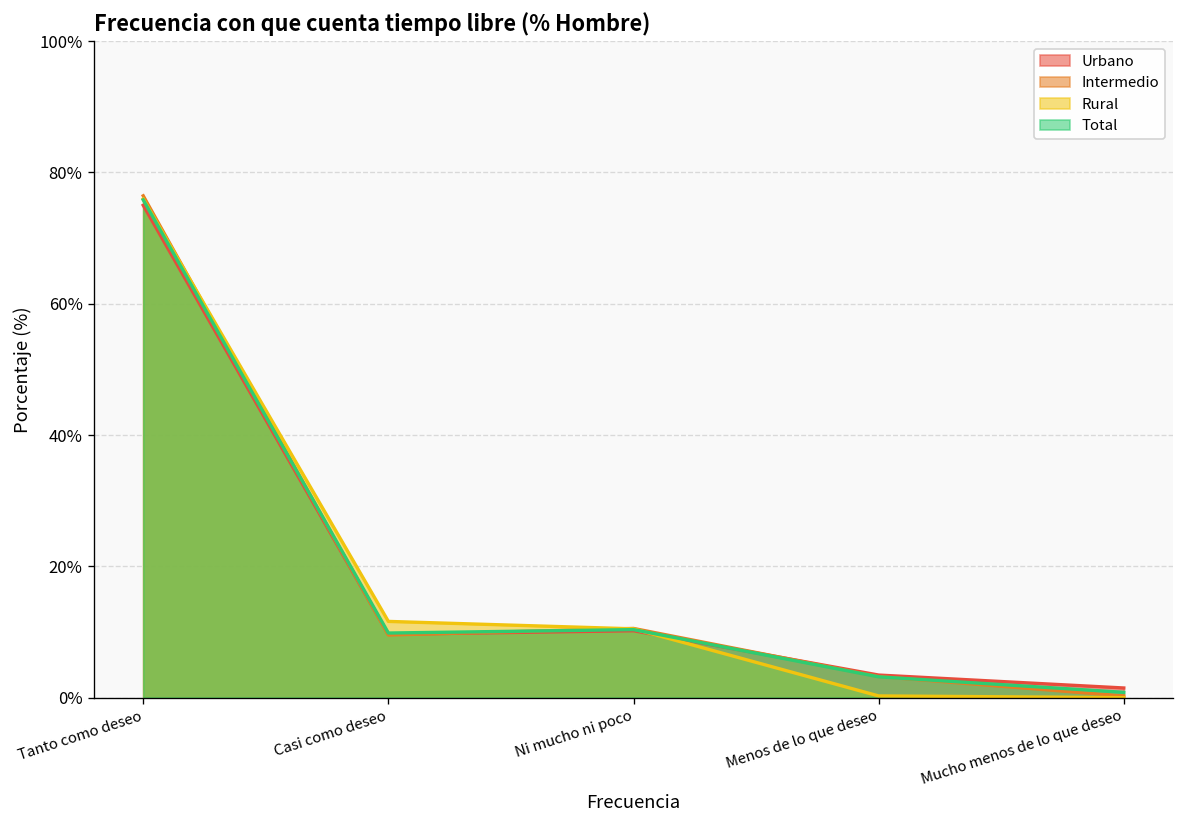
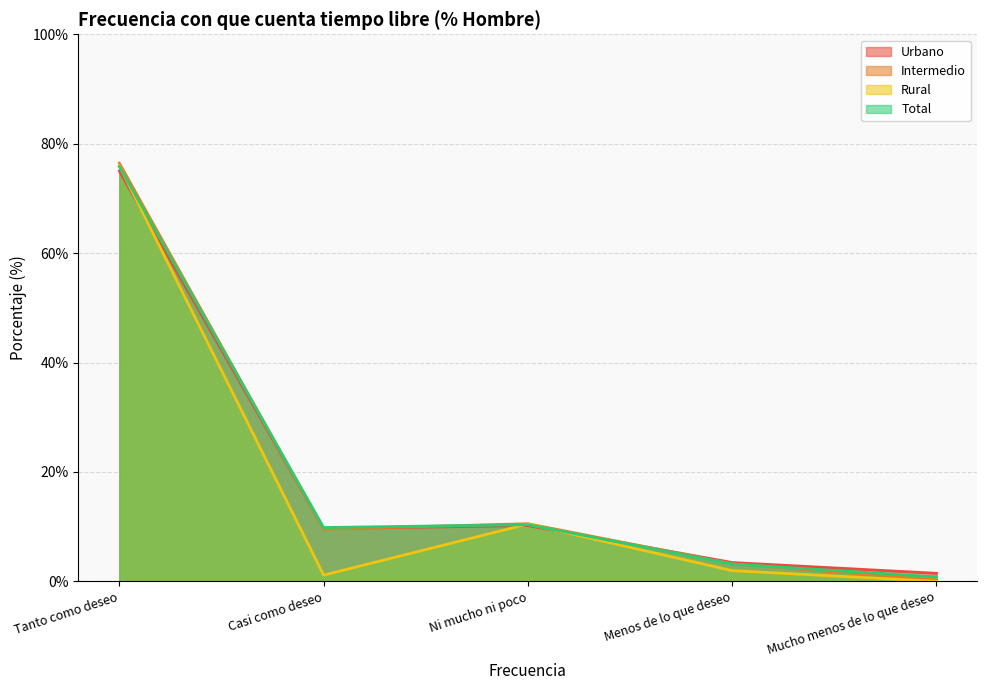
  {
    "Rural": {
-     "Casi como deseo": "12%",
-     "Menos de lo que deseo": "0%"
+     "Casi como deseo": "1%",
+     "Menos de lo que deseo": "2%"
    },
    "Total": {
      "Mucho menos de lo que deseo": "1%"
    }
  }
